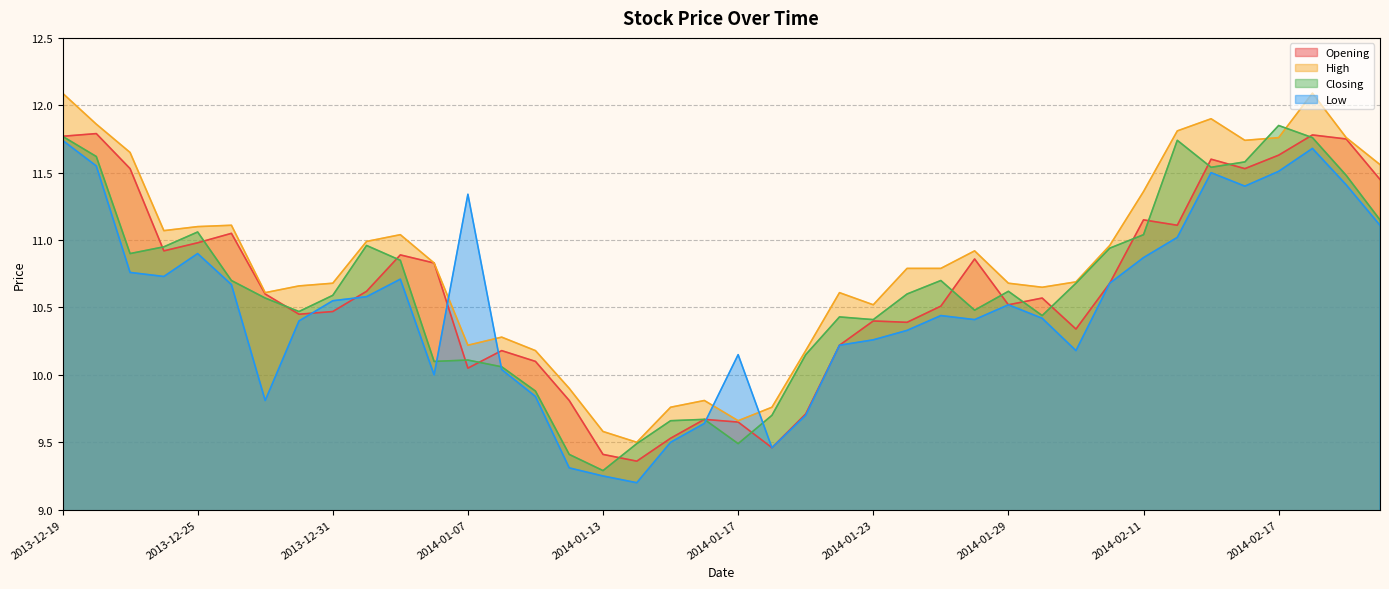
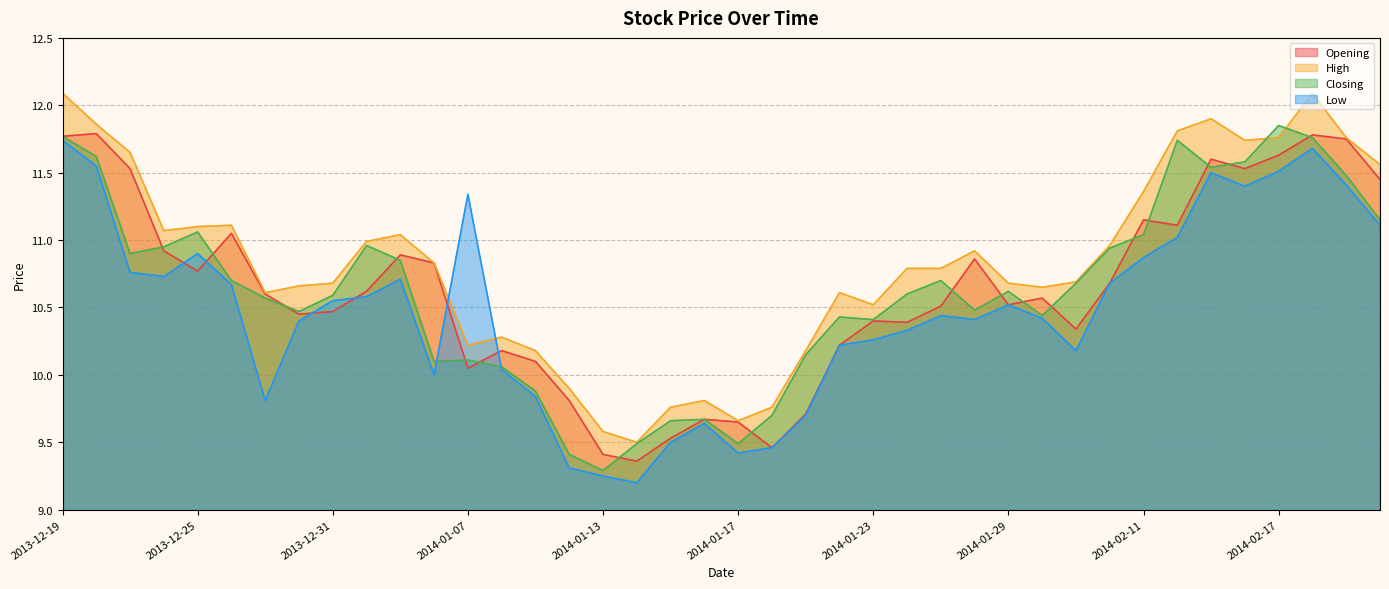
  {
    "Opening": {
-     "2013-12-25": 10.98,
+     "2013-12-25": 10.77,
      "2013-12-31": 10.47,
      "2014-01-07": 10.05,
      "2014-01-13": 9.41,
      "2014-02-11": 11.15,
      "2014-02-17": 11.63
    },
    "High": {
      "2013-12-19": 12.09,
      "2013-12-25": 11.10,
      "2013-12-31": 10.68,
      "2014-01-07": 10.22,
      "2014-01-13": 9.58,
      "2014-01-23": 10.52,
      "2014-01-29": 10.68,
      "2014-02-11": 11.36,
      "2014-02-17": 11.76
    },
    "Closing": {
      "2013-12-25": 11.06,
      "2013-12-31": 10.59,
      "2014-01-07": 10.11,
      "2014-01-13": 9.29,
      "2014-01-17": 9.49,
      "2014-01-29": 10.62,
      "2014-02-11": 11.04,
      "2014-02-17": 11.85
    },
    "Low": {
      "2013-12-19": 11.74,
      "2013-12-25": 10.90,
      "2013-12-31": 10.55,
      "2014-01-07": 11.34,
      "2014-01-13": 9.25,
-     "2014-01-17": 10.15,
+     "2014-01-17": 9.42,
      "2014-01-23": 10.26,
      "2014-02-11": 10.87,
      "2014-02-17": 11.51
    }
  }
